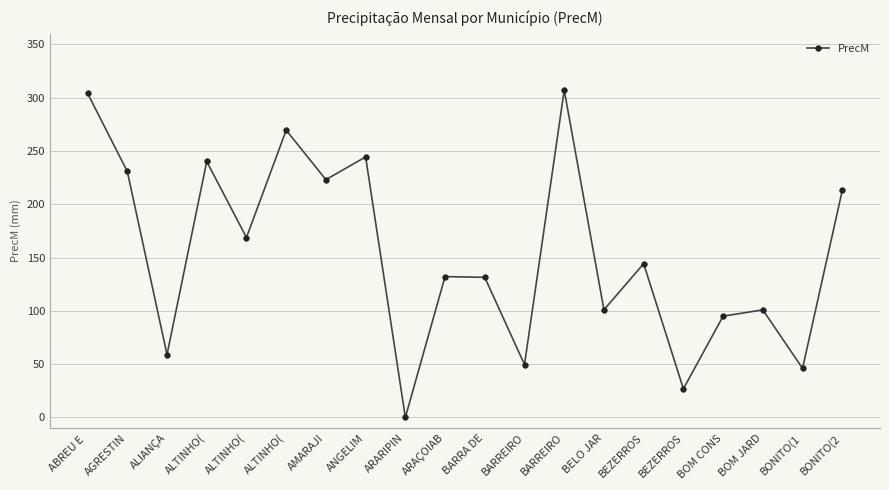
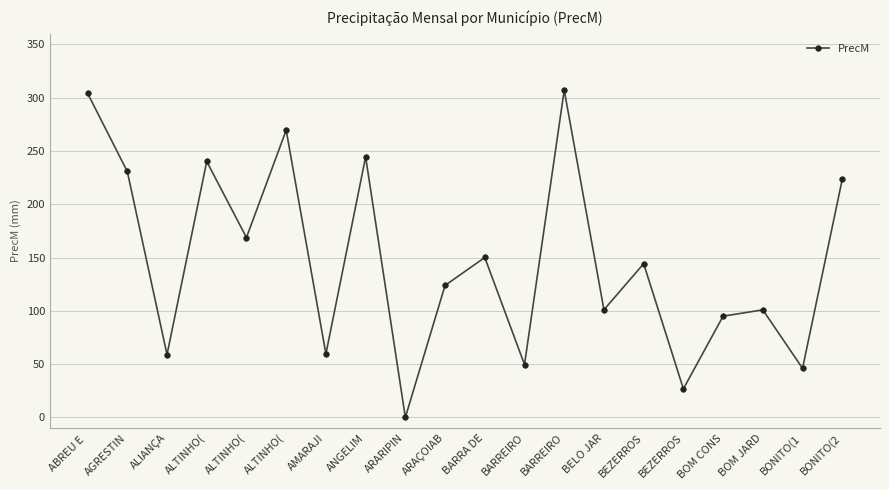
  {
    "ABREU E": 304,
    "AGRESTIN": 231,
    "ALIANÇA": 59,
-   "AMARAJI": 223,
+   "AMARAJI": 60,
    "ANGELIM": 244,
    "ARARIPIN": 0,
-   "ARAÇOIAB": 132,
-   "BARRA DE": 131,
+   "ARAÇOIAB": 124,
+   "BARRA DE": 150,
    "BELO JAR": 101,
    "BOM CONS": 95,
    "BOM JARD": 101,
    "BONITO(1": 46,
-   "BONITO(2": 213
+   "BONITO(2": 223
  }
